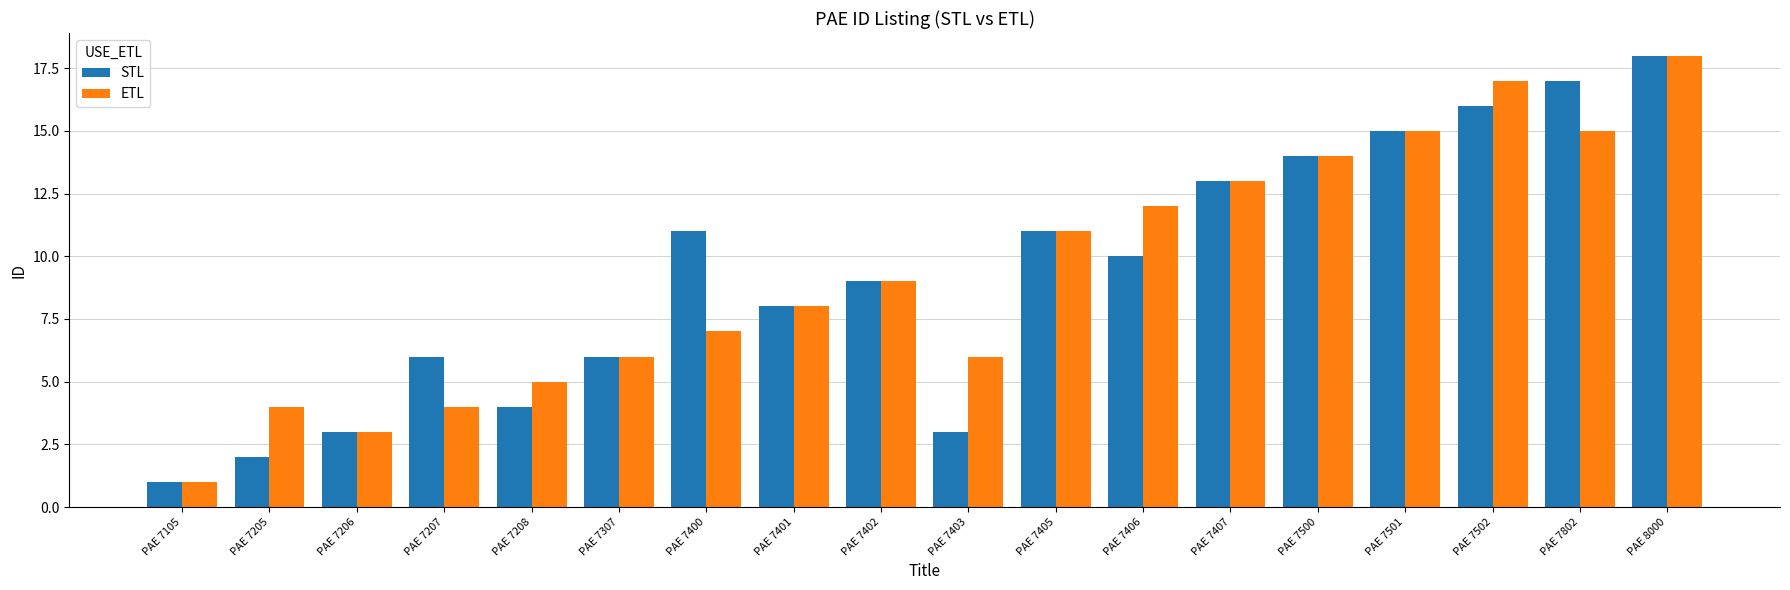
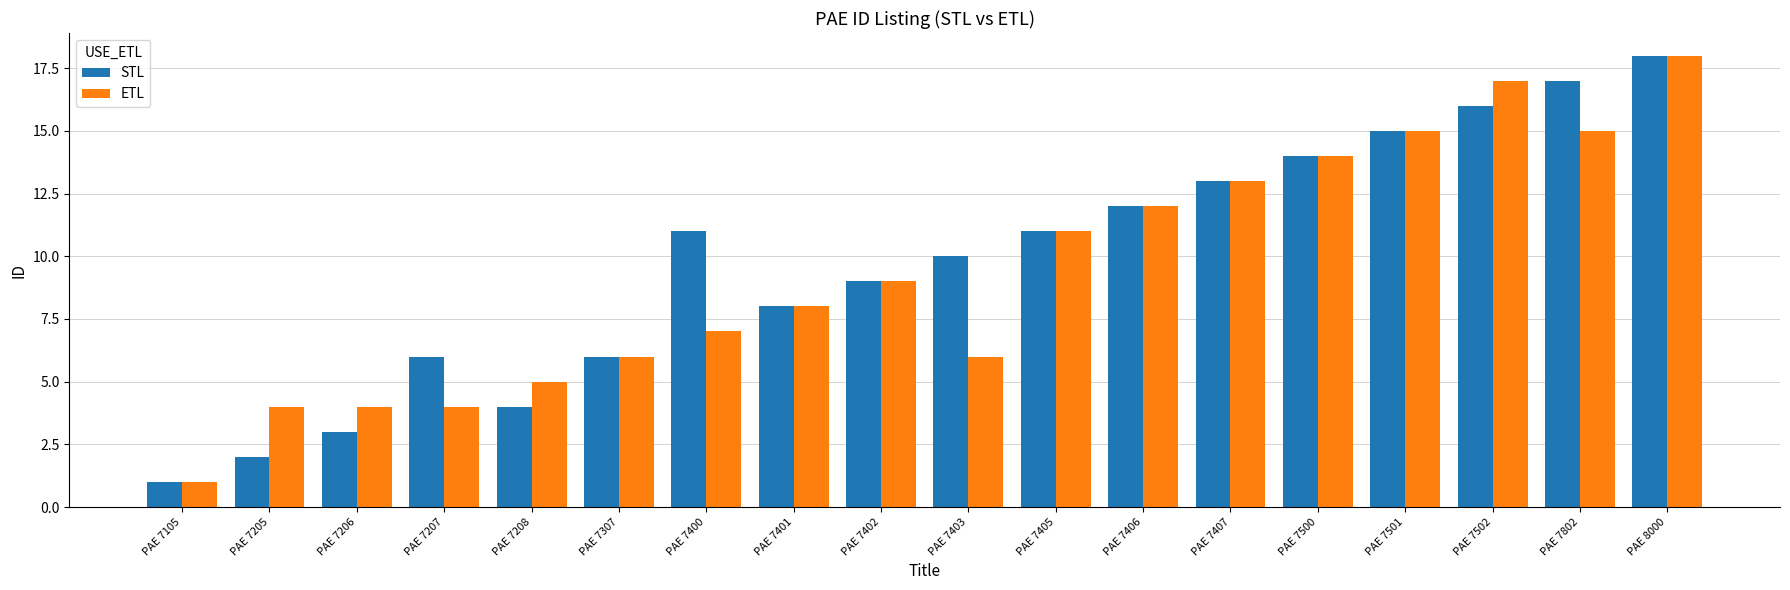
  {
    "STL": {
      "PAE 7105": 1,
      "PAE 7205": 2,
      "PAE 7206": 3,
      "PAE 7207": 6,
      "PAE 7208": 4,
      "PAE 7307": 6,
      "PAE 7400": 11,
      "PAE 7401": 8,
      "PAE 7402": 9,
-     "PAE 7403": 3,
+     "PAE 7403": 10,
      "PAE 7405": 11,
-     "PAE 7406": 10,
+     "PAE 7406": 12,
      "PAE 7407": 13,
      "PAE 7500": 14,
      "PAE 7501": 15,
      "PAE 7502": 16,
      "PAE 7802": 17,
      "PAE 8000": 18
    },
    "ETL": {
      "PAE 7105": 1,
      "PAE 7205": 4,
-     "PAE 7206": 3,
+     "PAE 7206": 4,
      "PAE 7207": 4,
      "PAE 7208": 5,
      "PAE 7307": 6,
      "PAE 7400": 7,
      "PAE 7401": 8,
      "PAE 7402": 9,
      "PAE 7403": 6,
      "PAE 7405": 11,
      "PAE 7406": 12,
      "PAE 7407": 13,
      "PAE 7500": 14,
      "PAE 7501": 15,
      "PAE 7502": 17,
      "PAE 7802": 15,
      "PAE 8000": 18
    }
  }
